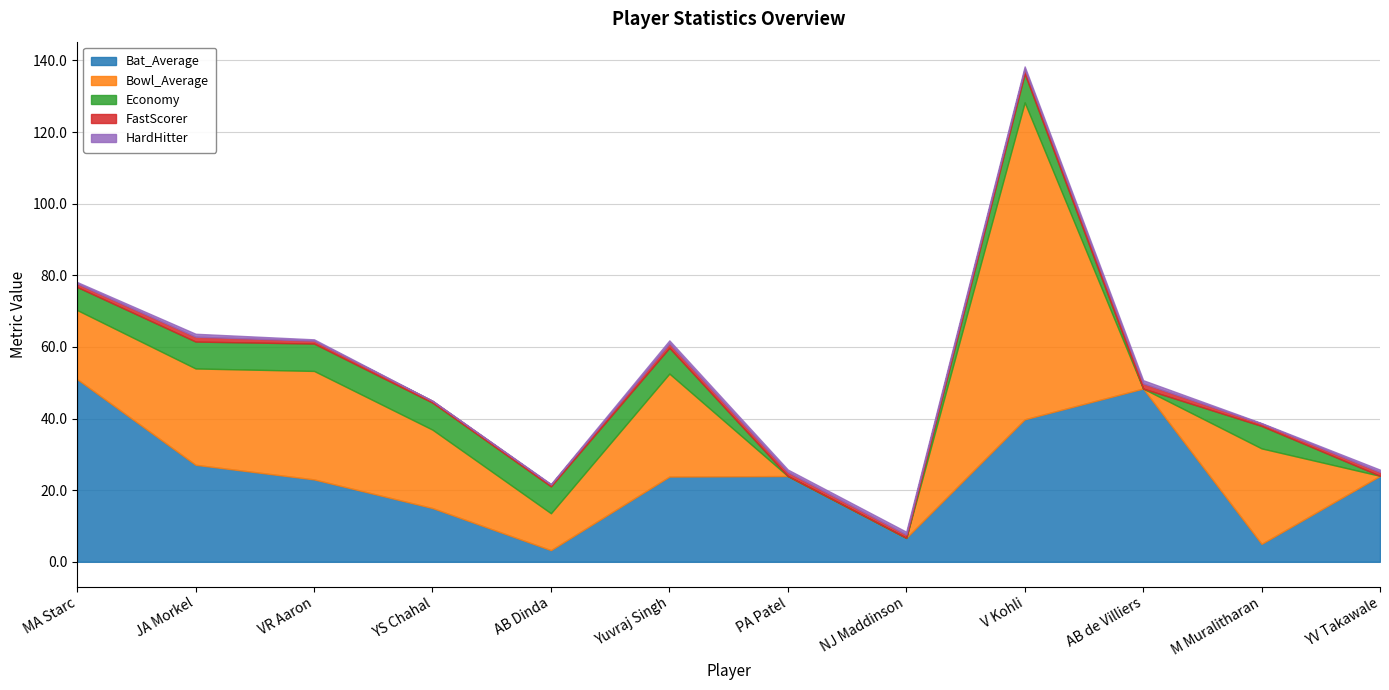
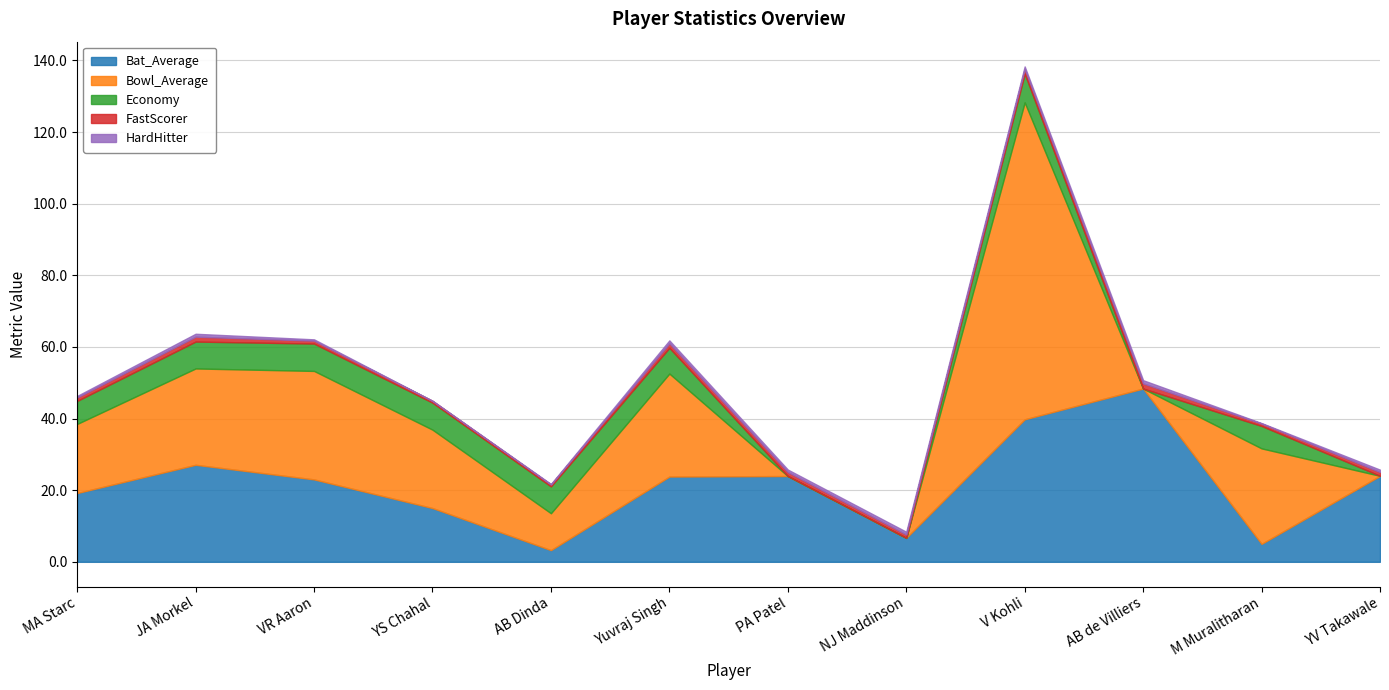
  {
    "Bat_Average": {
-     "MA Starc": 51,
+     "MA Starc": 19,
      "JA Morkel": 27,
      "VR Aaron": 23,
      "YS Chahal": 15,
      "AB Dinda": 3,
      "Yuvraj Singh": 24,
      "V Kohli": 40,
      "M Muralitharan": 5
    },
    "Bowl_Average": {
      "MA Starc": 19,
      "JA Morkel": 27,
      "VR Aaron": 30,
      "YS Chahal": 22,
      "AB Dinda": 10,
      "Yuvraj Singh": 29,
      "V Kohli": 89,
      "M Muralitharan": 27
    },
    "Economy": {
      "MA Starc": 6,
      "JA Morkel": 8,
      "VR Aaron": 8,
      "Yuvraj Singh": 7,
      "V Kohli": 8
    },
    "FastScorer": {
      "JA Morkel": 1,
      "Yuvraj Singh": 1,
      "NJ Maddinson": 1,
      "V Kohli": 1,
      "AB de Villiers": 1
    },
    "HardHitter": {
      "JA Morkel": 1,
      "Yuvraj Singh": 1,
      "NJ Maddinson": 1,
      "V Kohli": 1,
      "AB de Villiers": 1
    }
  }
